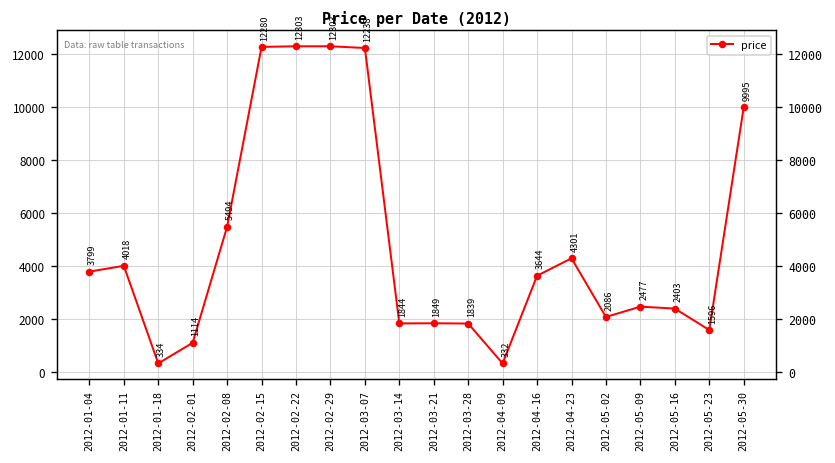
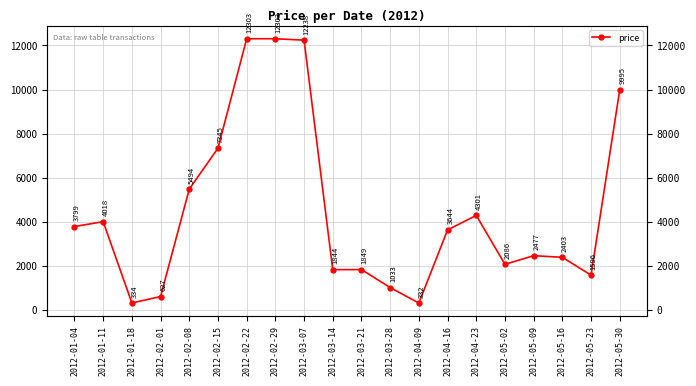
  {
    "2012-01-04": 3799,
    "2012-01-11": 4018,
    "2012-01-18": 334,
-   "2012-02-01": 1114,
+   "2012-02-01": 627,
    "2012-02-08": 5494,
-   "2012-02-15": 12280,
+   "2012-02-15": 7345,
    "2012-02-22": 12303,
    "2012-02-29": 12303,
    "2012-03-07": 12238,
    "2012-03-14": 1844,
    "2012-03-21": 1849,
-   "2012-03-28": 1839,
+   "2012-03-28": 1033,
    "2012-04-09": 332,
    "2012-04-16": 3644,
    "2012-04-23": 4301,
    "2012-05-02": 2086,
    "2012-05-09": 2477,
    "2012-05-16": 2403,
    "2012-05-23": 1596,
    "2012-05-30": 9995
  }
